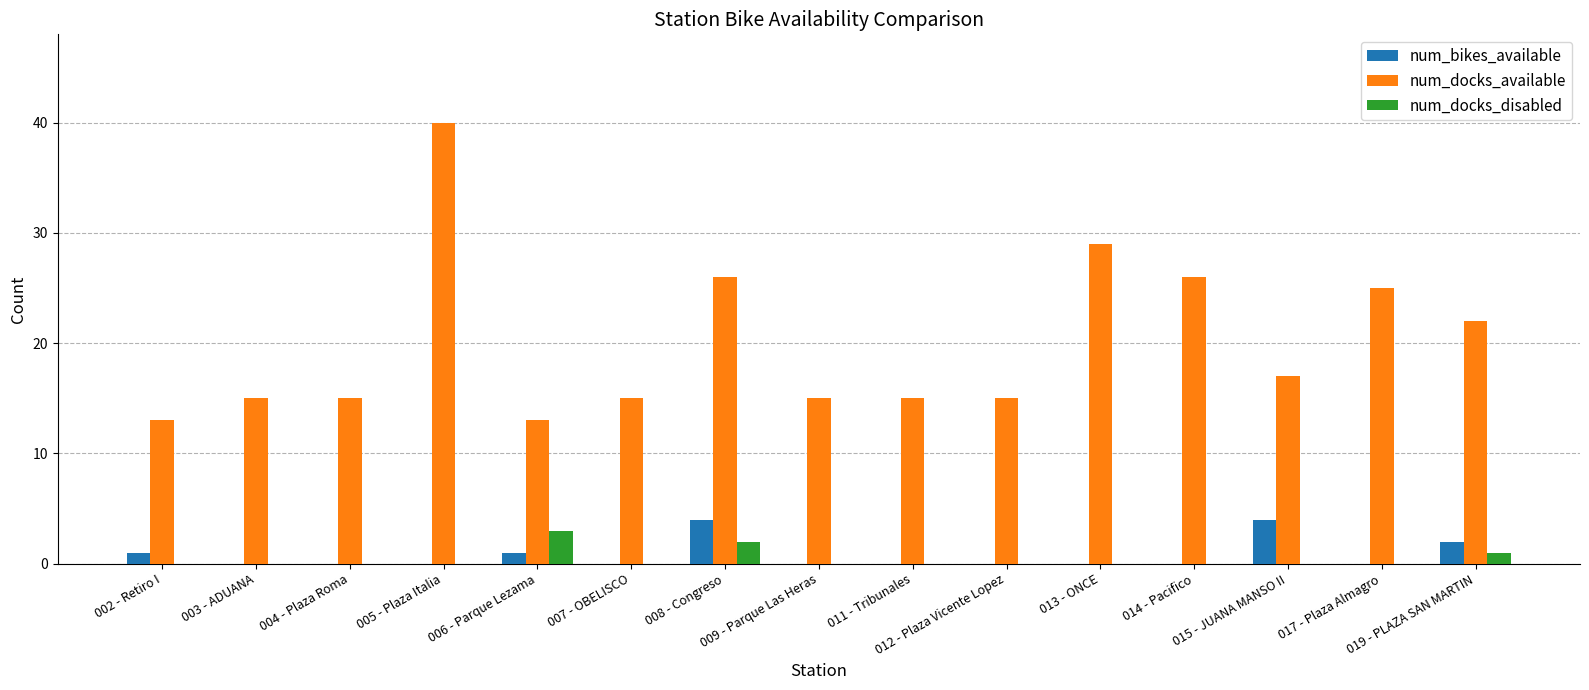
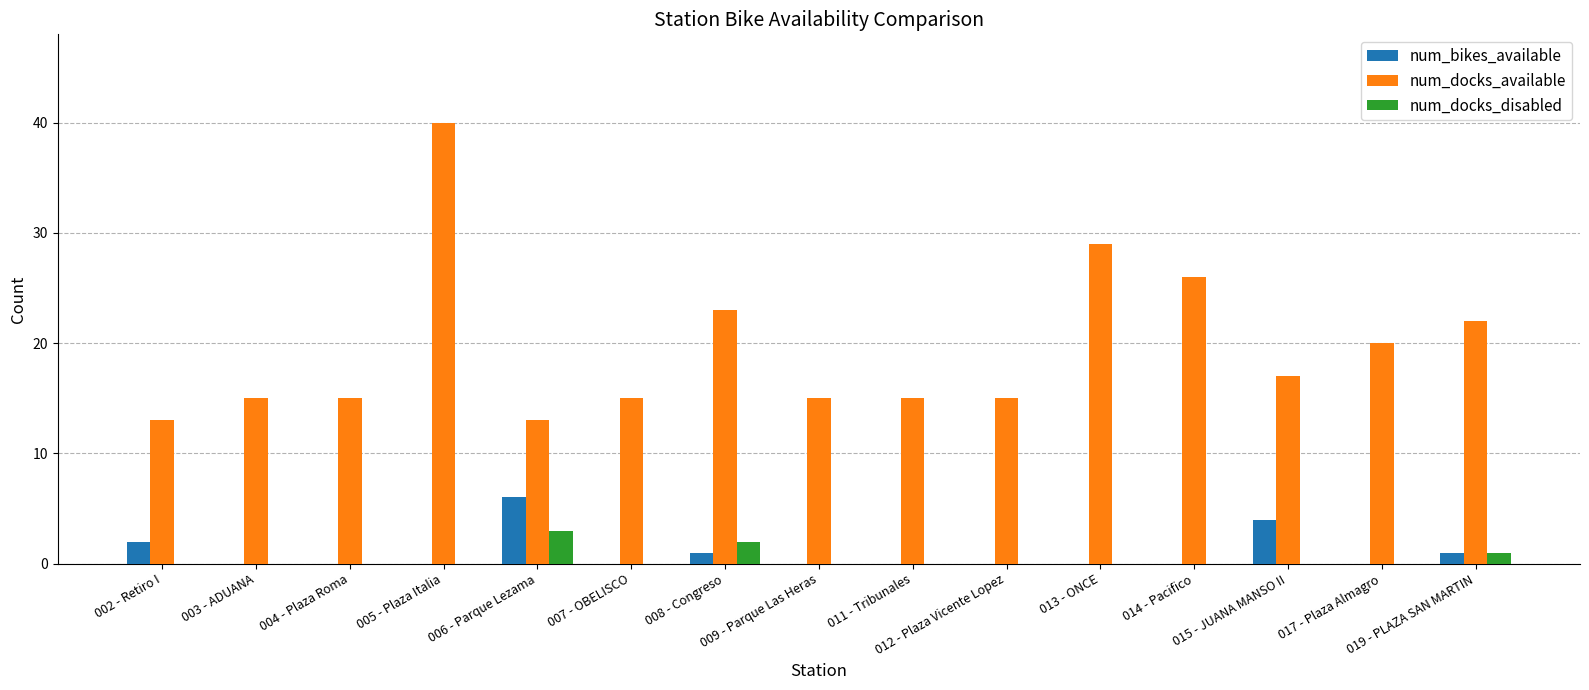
  {
    "num_bikes_available": {
-     "002 - Retiro I": 1,
+     "002 - Retiro I": 2,
      "003 - ADUANA": 0,
      "004 - Plaza Roma": 0,
      "005 - Plaza Italia": 0,
-     "006 - Parque Lezama": 1,
+     "006 - Parque Lezama": 6,
      "007 - OBELISCO": 0,
-     "008 - Congreso": 4,
+     "008 - Congreso": 1,
      "009 - Parque Las Heras": 0,
      "011 - Tribunales": 0,
      "012 - Plaza Vicente Lopez": 0,
      "013 - ONCE": 0,
      "014 - Pacifico": 0,
      "015 - JUANA MANSO II": 4,
      "017 - Plaza Almagro": 0,
-     "019 - PLAZA SAN MARTIN": 2
+     "019 - PLAZA SAN MARTIN": 1
    },
    "num_docks_available": {
      "002 - Retiro I": 13,
      "003 - ADUANA": 15,
      "004 - Plaza Roma": 15,
      "005 - Plaza Italia": 40,
      "006 - Parque Lezama": 13,
      "007 - OBELISCO": 15,
-     "008 - Congreso": 26,
+     "008 - Congreso": 23,
      "009 - Parque Las Heras": 15,
      "011 - Tribunales": 15,
      "012 - Plaza Vicente Lopez": 15,
      "013 - ONCE": 29,
      "014 - Pacifico": 26,
      "015 - JUANA MANSO II": 17,
-     "017 - Plaza Almagro": 25,
+     "017 - Plaza Almagro": 20,
      "019 - PLAZA SAN MARTIN": 22
    },
    "num_docks_disabled": {
      "002 - Retiro I": 0,
      "003 - ADUANA": 0,
      "004 - Plaza Roma": 0,
      "005 - Plaza Italia": 0,
      "006 - Parque Lezama": 3,
      "007 - OBELISCO": 0,
      "008 - Congreso": 2,
      "009 - Parque Las Heras": 0,
      "011 - Tribunales": 0,
      "012 - Plaza Vicente Lopez": 0,
      "013 - ONCE": 0,
      "014 - Pacifico": 0,
      "015 - JUANA MANSO II": 0,
      "017 - Plaza Almagro": 0,
      "019 - PLAZA SAN MARTIN": 1
    }
  }
